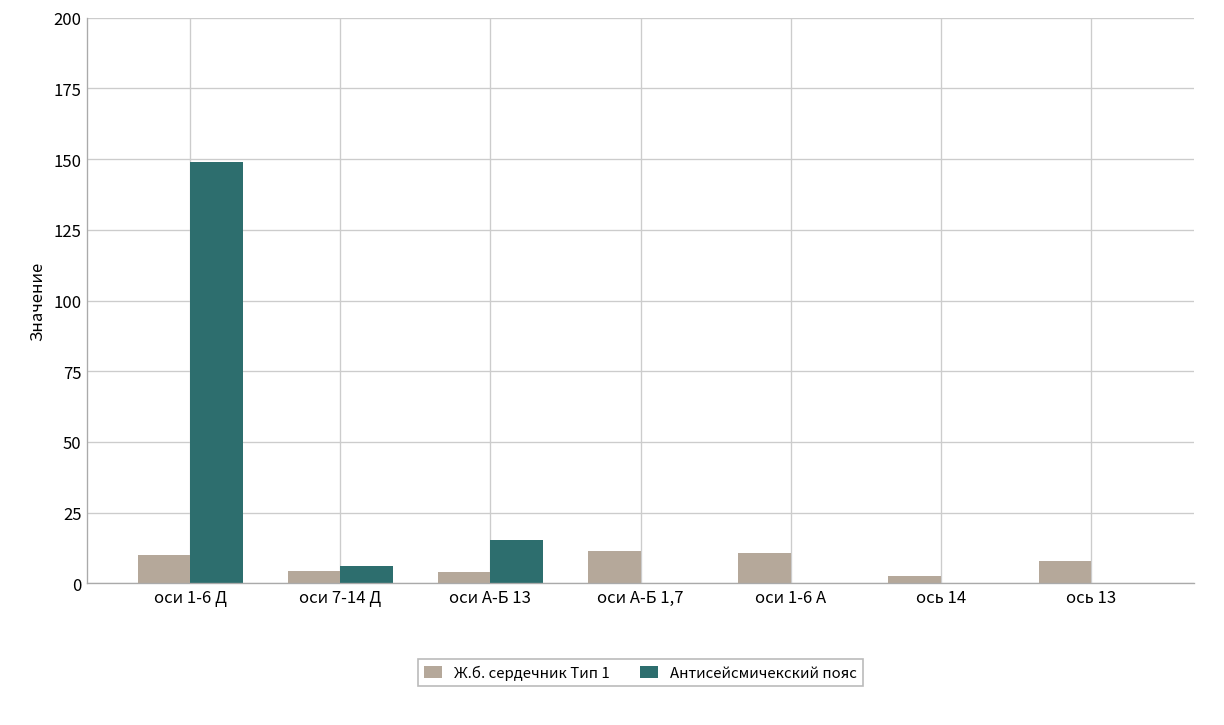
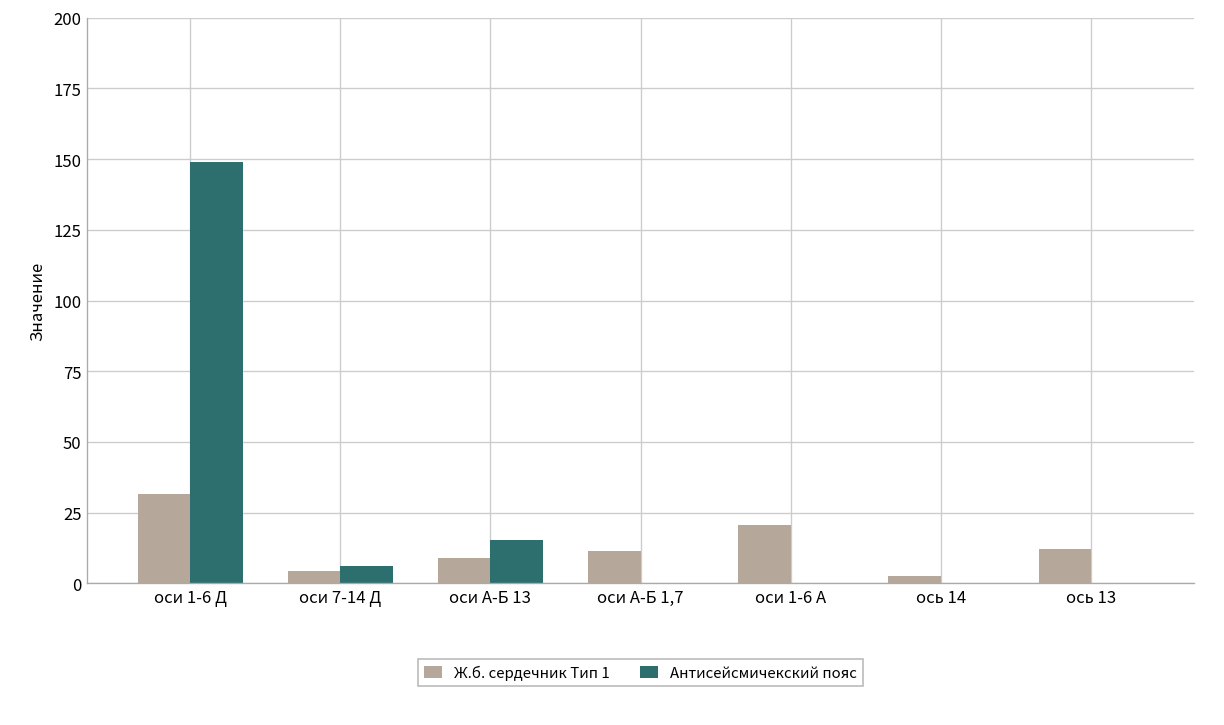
  {
    "Ж.б. сердечник Тип 1": {
-     "оси 1-6 Д": 10,
+     "оси 1-6 Д": 32,
      "оси 7-14 Д": 4,
-     "оси А-Б 13": 4,
+     "оси А-Б 13": 9,
      "оси А-Б 1,7": 11,
-     "оси 1-6 А": 11,
+     "оси 1-6 А": 21,
      "ось 14": 3,
-     "ось 13": 8
+     "ось 13": 12
    },
    "Антисейсмичекский пояс": {
      "оси 1-6 Д": 149,
      "оси 7-14 Д": 6,
      "оси А-Б 13": 15,
      "оси А-Б 1,7": 0,
      "оси 1-6 А": 0,
      "ось 14": 0,
      "ось 13": 0
    }
  }
